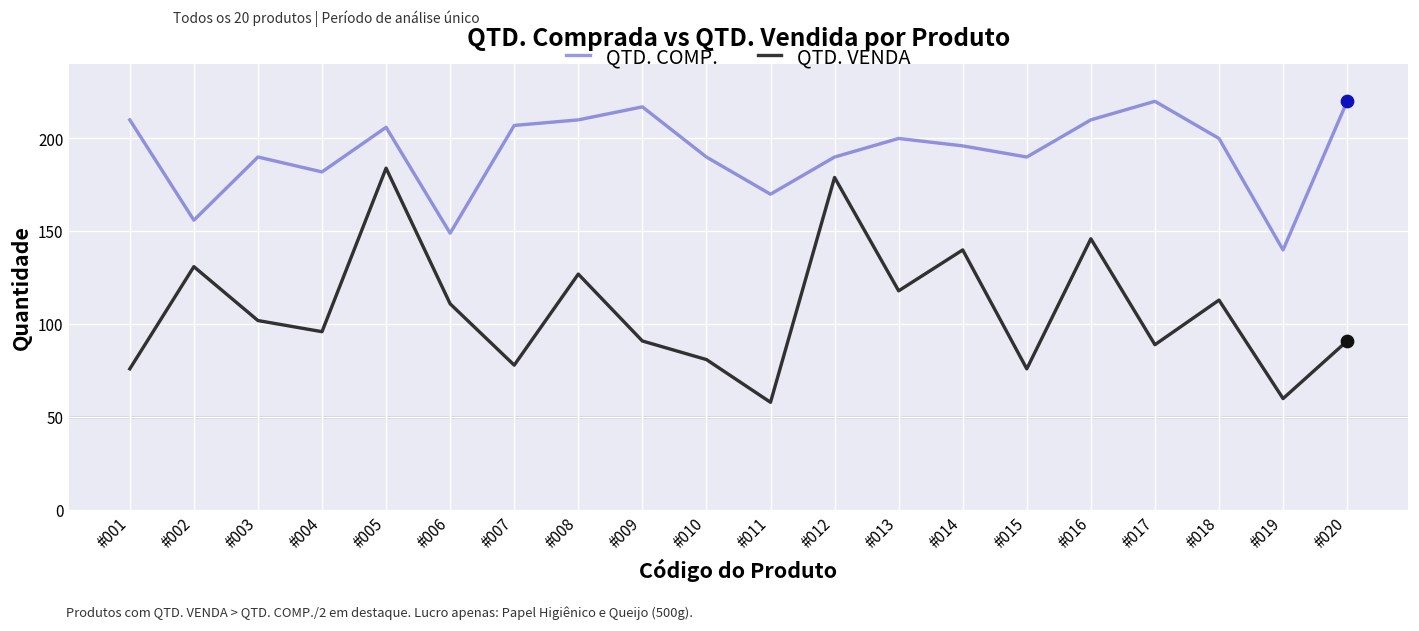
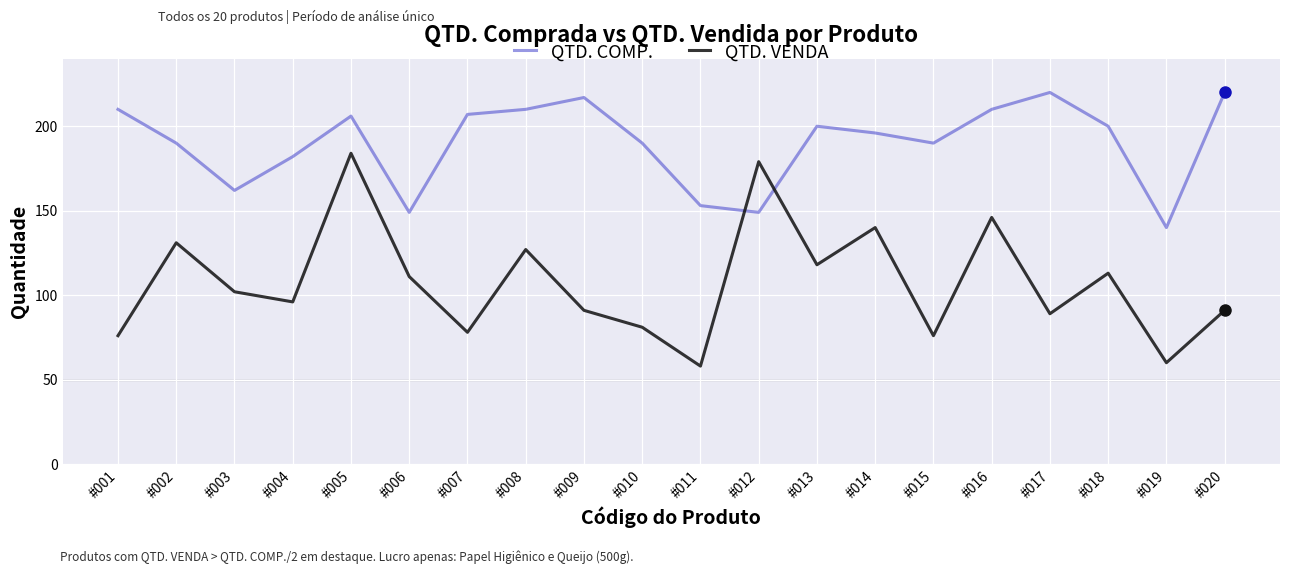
  {
    "QTD. COMP.": {
      "#001": 210,
-     "#002": 156,
-     "#003": 190,
+     "#002": 190,
+     "#003": 162,
      "#004": 182,
      "#005": 206,
      "#006": 149,
      "#007": 207,
      "#008": 210,
      "#009": 217,
      "#010": 190,
-     "#011": 170,
-     "#012": 190,
+     "#011": 153,
+     "#012": 149,
      "#013": 200,
      "#014": 196,
      "#015": 190,
      "#016": 210,
      "#017": 220,
      "#018": 200,
      "#019": 140
    }
  }
